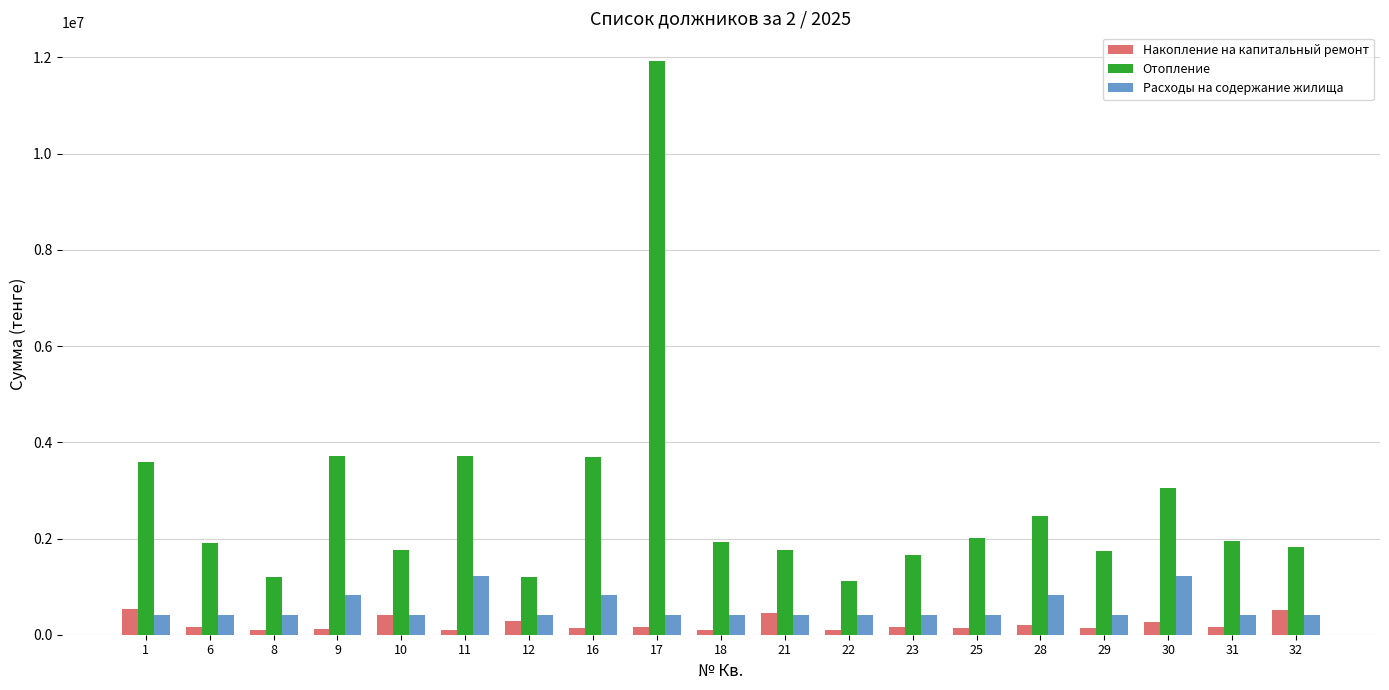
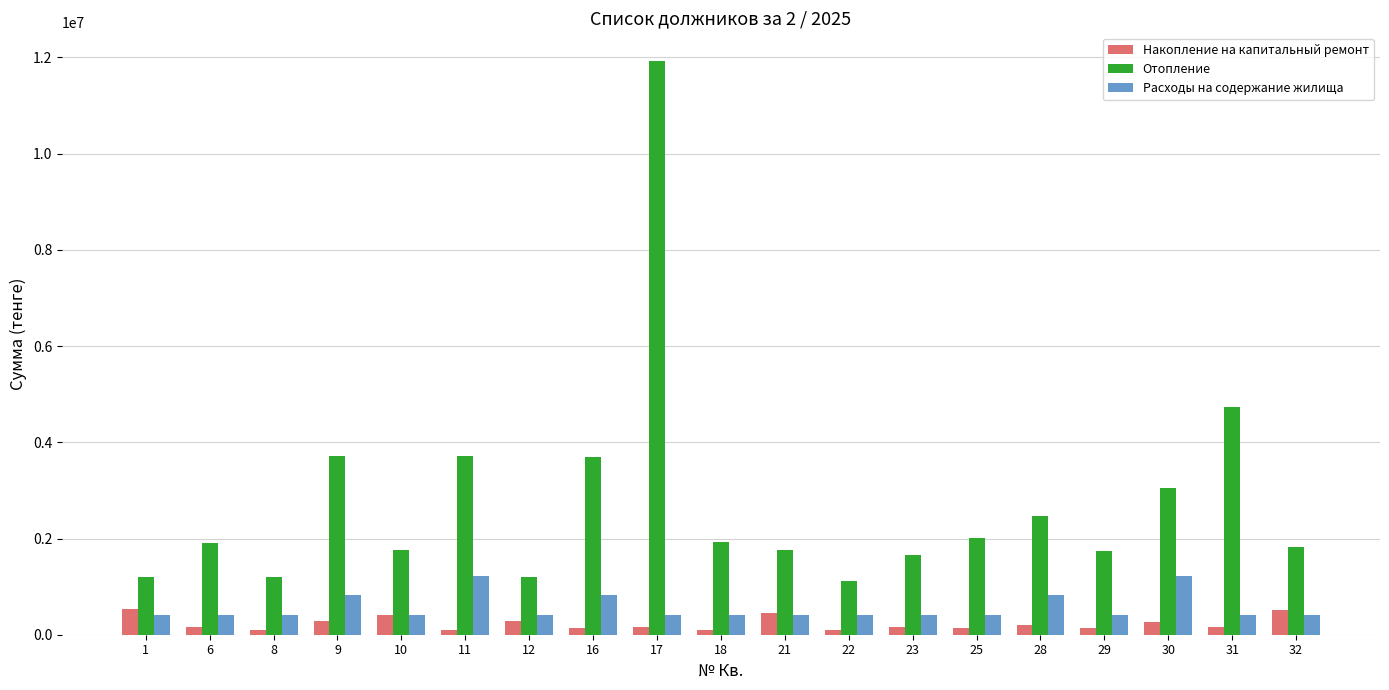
  {
    "Накопление на капитальный ремонт": {
      "1": 500000,
      "6": 200000,
      "8": 100000,
-     "9": 100000,
+     "9": 300000,
      "10": 400000,
      "11": 100000,
      "12": 300000,
      "16": 100000,
      "17": 200000,
      "18": 100000,
      "21": 500000,
      "22": 100000,
      "23": 200000,
      "25": 100000,
      "28": 200000,
      "29": 100000,
      "30": 300000,
      "31": 200000,
      "32": 500000
    },
    "Отопление": {
-     "1": 3600000,
+     "1": 1200000,
      "6": 1900000,
      "8": 1200000,
      "9": 3700000,
      "10": 1800000,
      "11": 3700000,
      "12": 1200000,
      "16": 3700000,
      "17": 11900000,
      "18": 1900000,
      "21": 1800000,
      "22": 1100000,
      "23": 1700000,
      "25": 2000000,
      "28": 2500000,
      "29": 1700000,
      "30": 3000000,
-     "31": 1900000,
+     "31": 4700000,
      "32": 1800000
    },
    "Расходы на содержание жилища": {
      "1": 400000,
      "6": 400000,
      "8": 400000,
      "9": 800000,
      "10": 400000,
      "11": 1200000,
      "12": 400000,
      "16": 800000,
      "17": 400000,
      "18": 400000,
      "21": 400000,
      "22": 400000,
      "23": 400000,
      "25": 400000,
      "28": 800000,
      "29": 400000,
      "30": 1200000,
      "31": 400000,
      "32": 400000
    }
  }
